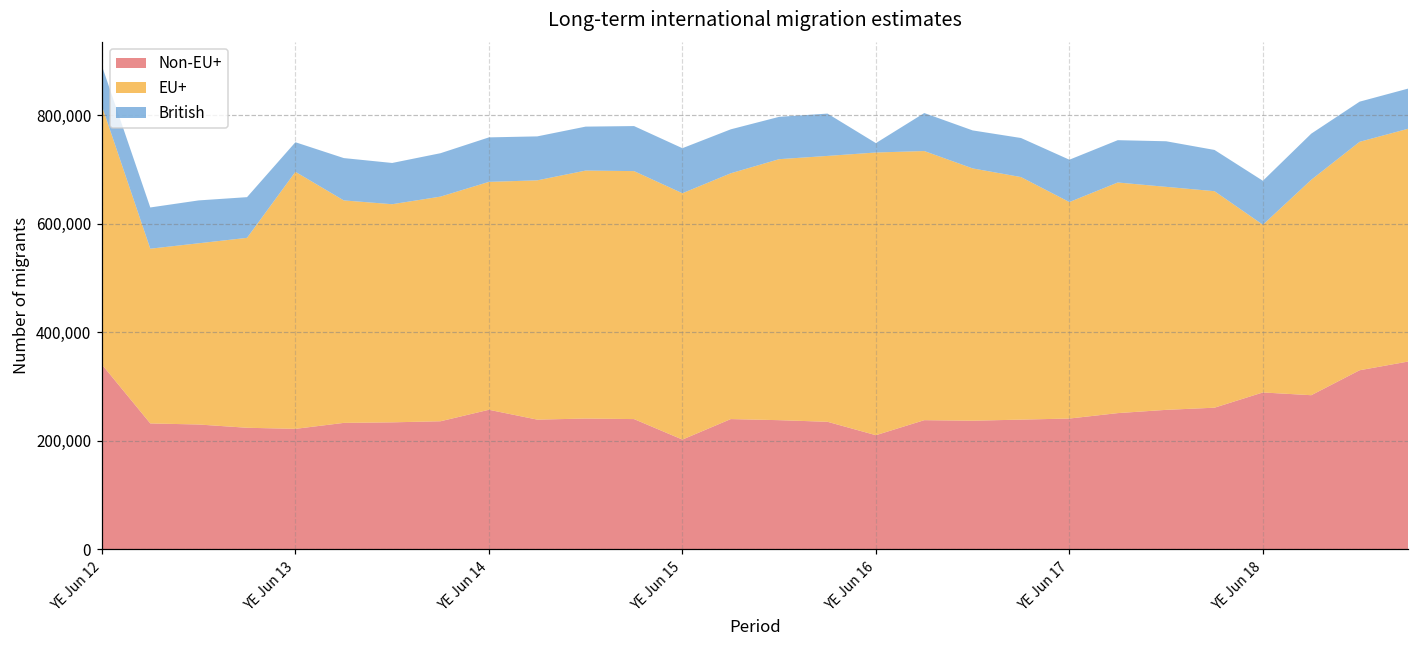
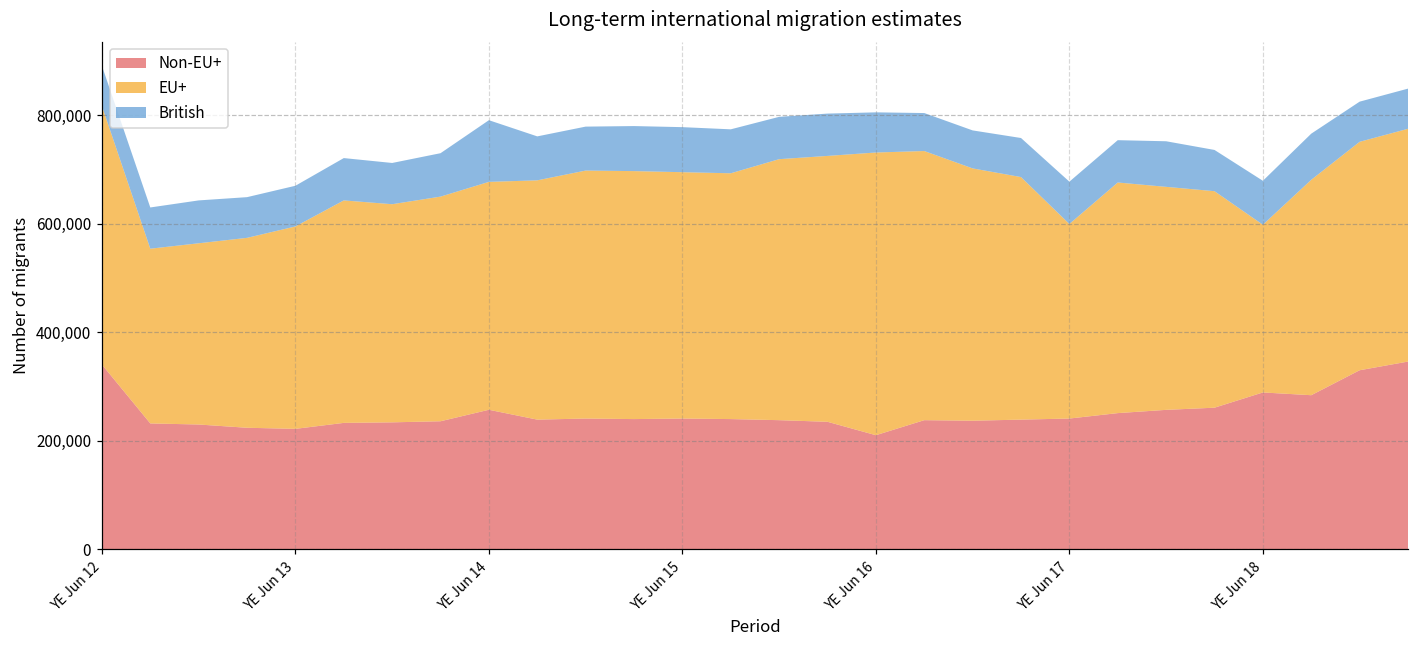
  {
    "Non-EU+": {
      "YE Jun 12": "340,000",
      "YE Jun 13": "220,000",
      "YE Jun 14": "260,000",
-     "YE Jun 15": "200,000",
+     "YE Jun 15": "240,000",
      "YE Jun 16": "210,000",
      "YE Jun 17": "240,000",
      "YE Jun 18": "290,000"
    },
    "EU+": {
      "YE Jun 12": "480,000",
-     "YE Jun 13": "470,000",
+     "YE Jun 13": "370,000",
      "YE Jun 14": "420,000",
      "YE Jun 15": "450,000",
      "YE Jun 16": "520,000",
-     "YE Jun 17": "400,000",
+     "YE Jun 17": "360,000",
      "YE Jun 18": "310,000"
    },
    "British": {
      "YE Jun 12": "70,000",
-     "YE Jun 13": "50,000",
-     "YE Jun 14": "80,000",
+     "YE Jun 13": "80,000",
+     "YE Jun 14": "110,000",
      "YE Jun 15": "80,000",
-     "YE Jun 16": "20,000",
+     "YE Jun 16": "70,000",
      "YE Jun 17": "80,000",
      "YE Jun 18": "80,000"
    }
  }
